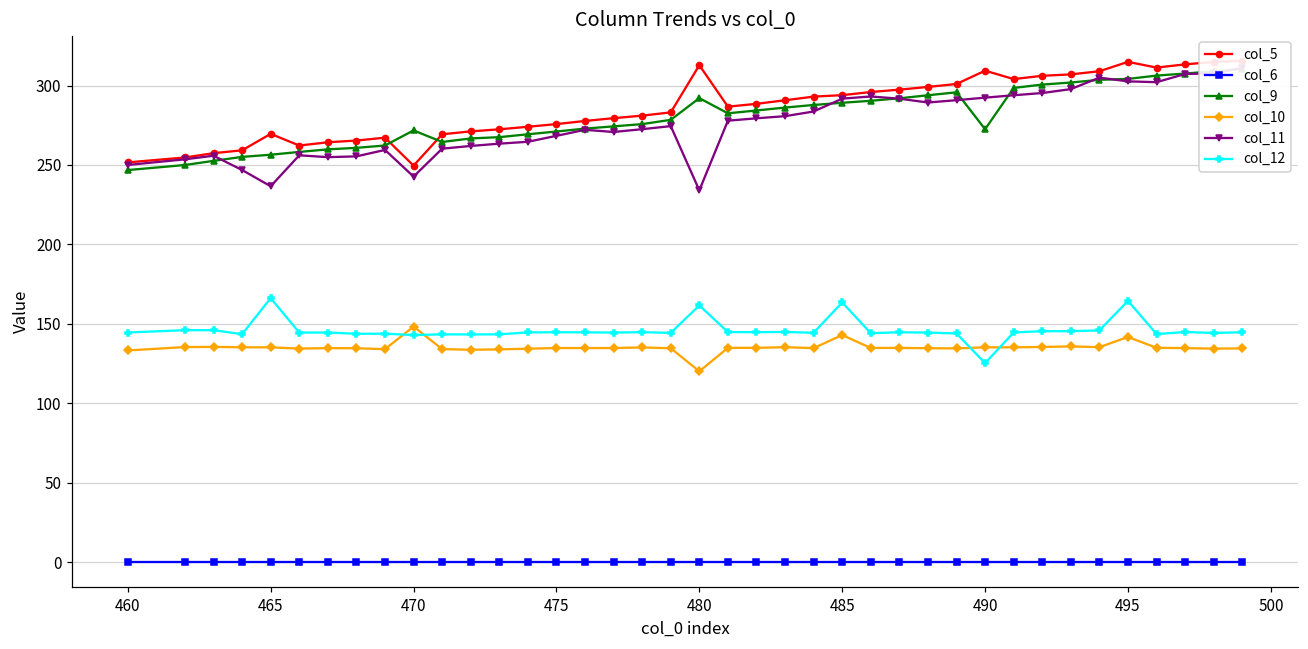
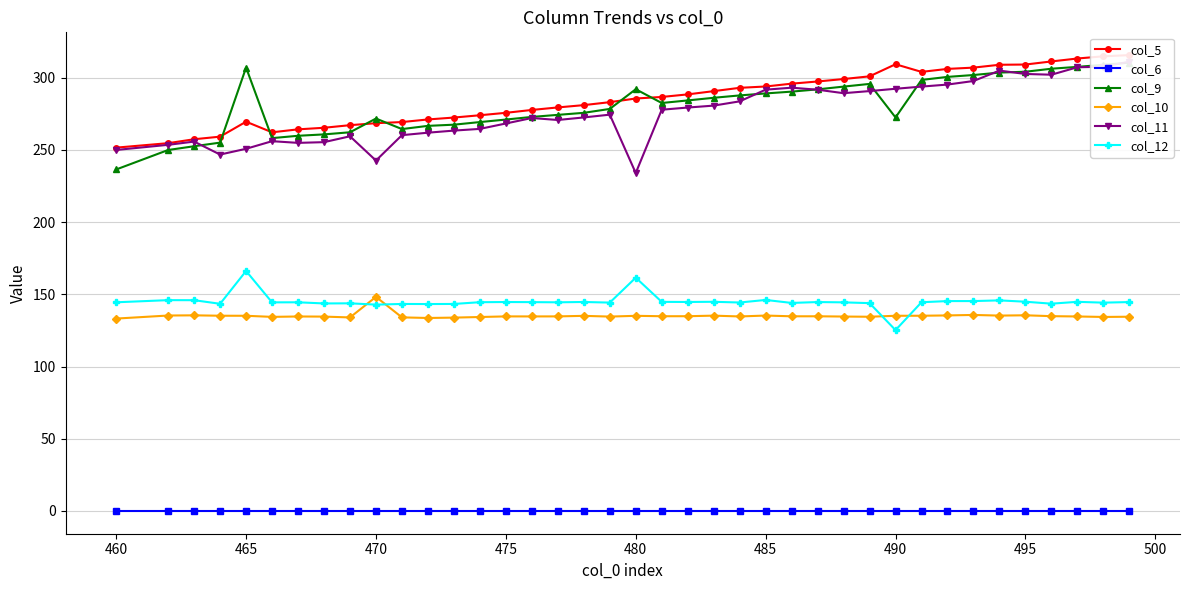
  {
    "col_5": {
      "465": 270,
-     "470": 250,
+     "470": 269,
      "475": 276,
-     "480": 313,
+     "480": 286,
      "485": 294,
      "490": 309,
-     "495": 315
+     "495": 309
    },
    "col_6": {
      "460": 0,
      "465": 0,
      "470": 0,
      "475": 0,
      "480": 0,
      "485": 0,
      "490": 0,
      "495": 0
    },
    "col_9": {
-     "460": 247,
-     "465": 256,
+     "460": 237,
+     "465": 307,
      "470": 272,
      "475": 271,
      "480": 292,
      "485": 289,
      "490": 273
    },
    "col_10": {
      "460": 133,
      "465": 135,
      "470": 148,
      "475": 135,
-     "480": 120,
-     "485": 143,
+     "480": 135,
+     "485": 135,
      "490": 135,
-     "495": 142
+     "495": 136
    },
    "col_11": {
-     "465": 237,
+     "465": 251,
      "470": 243,
      "475": 268,
      "480": 234,
      "485": 292,
      "490": 292
    },
    "col_12": {
      "460": 145,
      "465": 166,
      "470": 143,
      "475": 145,
      "480": 162,
-     "485": 163,
+     "485": 146,
      "490": 125,
-     "495": 164
+     "495": 145
    }
  }
